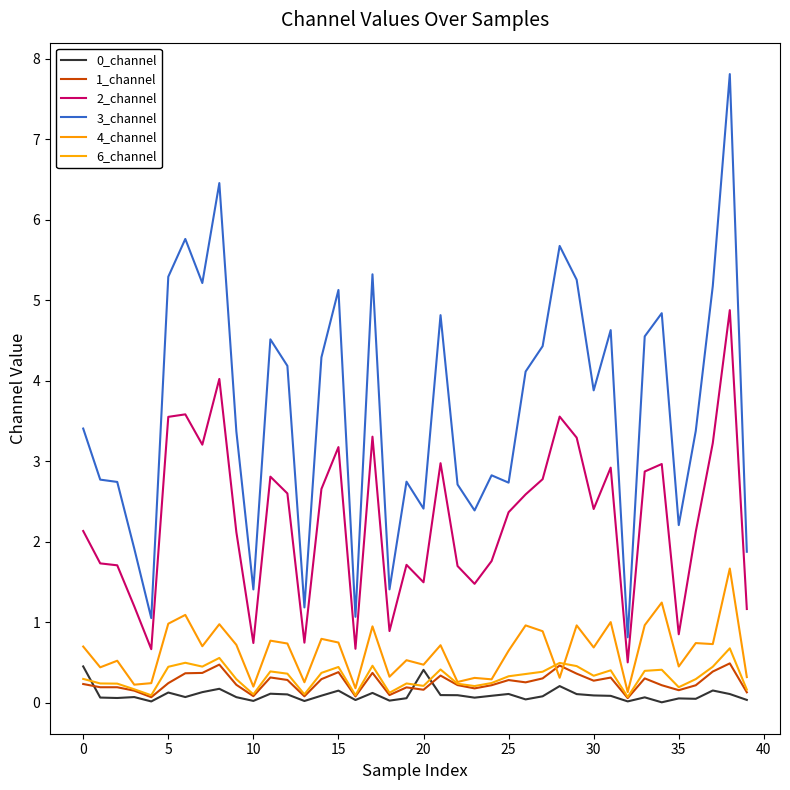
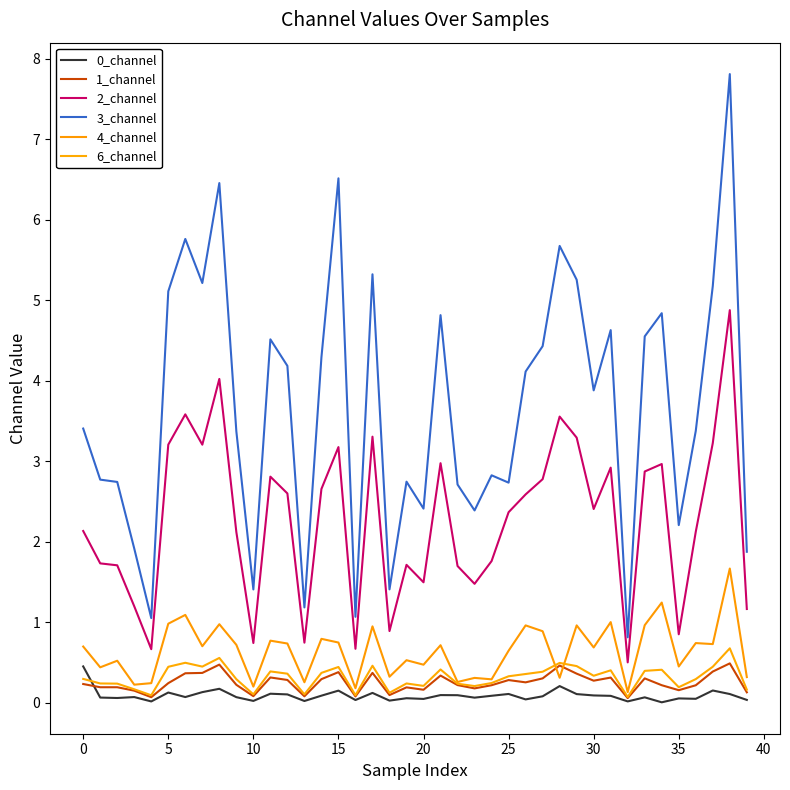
  {
    "0_channel": {
      "0": 0.4,
      "5": 0.1,
      "10": 0.0,
      "15": 0.1,
-     "20": 0.4,
+     "20": 0.0,
      "25": 0.1,
      "30": 0.1,
      "35": 0.1
    },
    "1_channel": {
      "0": 0.2,
      "5": 0.2,
      "15": 0.4,
      "20": 0.2,
      "25": 0.3,
      "30": 0.3,
      "35": 0.2
    },
    "2_channel": {
      "0": 2.1,
-     "5": 3.5,
+     "5": 3.2,
      "10": 0.7,
      "15": 3.2,
      "20": 1.5,
      "25": 2.4,
      "30": 2.4,
      "35": 0.8
    },
    "3_channel": {
      "0": 3.4,
-     "5": 5.3,
+     "5": 5.1,
      "10": 1.4,
-     "15": 5.1,
+     "15": 6.5,
      "20": 2.4,
      "25": 2.7,
      "30": 3.9,
      "35": 2.2
    }
  }
